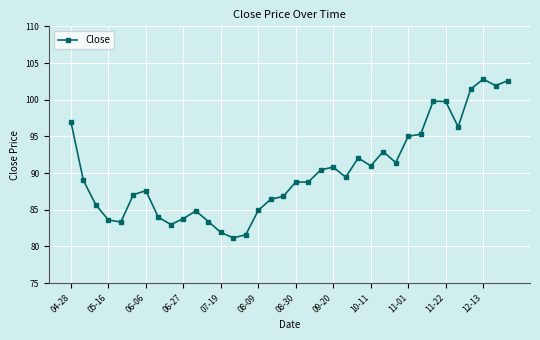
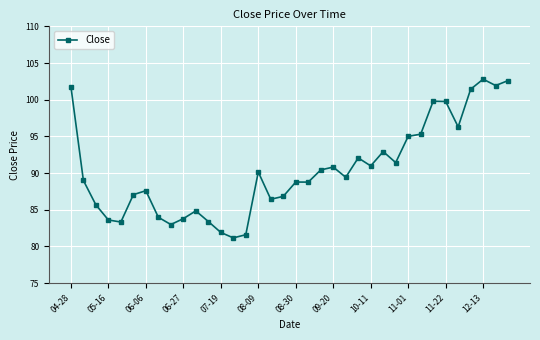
  {
-   "04-28": 97,
+   "04-28": 102,
    "05-16": 84,
    "06-06": 88,
    "06-27": 84,
    "07-19": 82,
-   "08-09": 85,
+   "08-09": 90,
    "08-30": 89,
    "09-20": 91,
    "10-11": 91,
    "11-01": 95,
    "11-22": 100,
    "12-13": 103
  }
